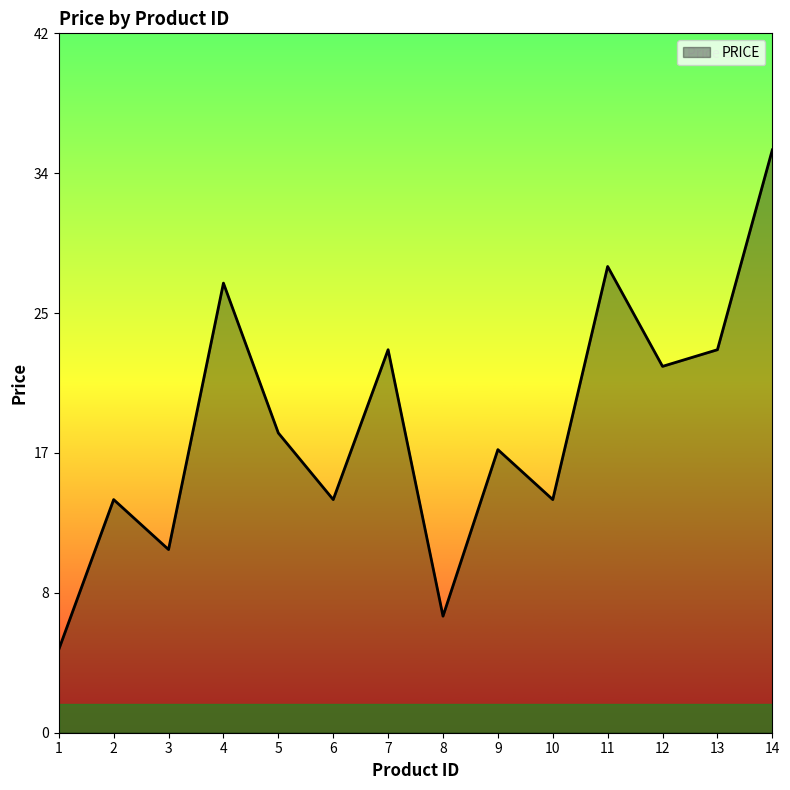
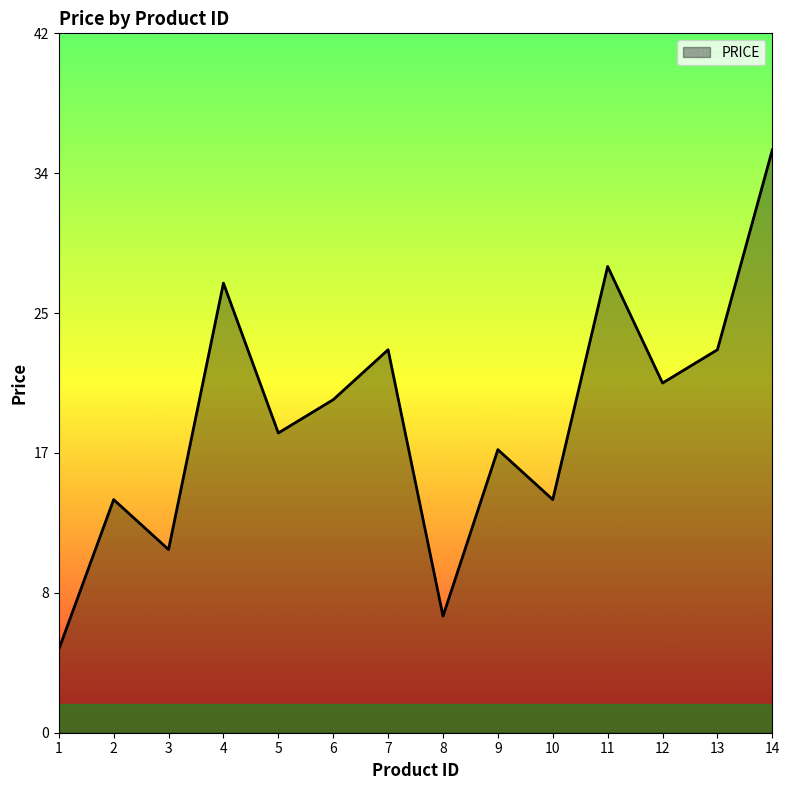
  {
    "1": 5,
    "2": 14,
    "3": 11,
    "4": 27,
    "5": 18,
-   "6": 14,
+   "6": 20,
    "7": 23,
    "8": 7,
    "9": 17,
    "10": 14,
    "11": 28,
-   "12": 22,
+   "12": 21,
    "13": 23,
    "14": 35
  }
